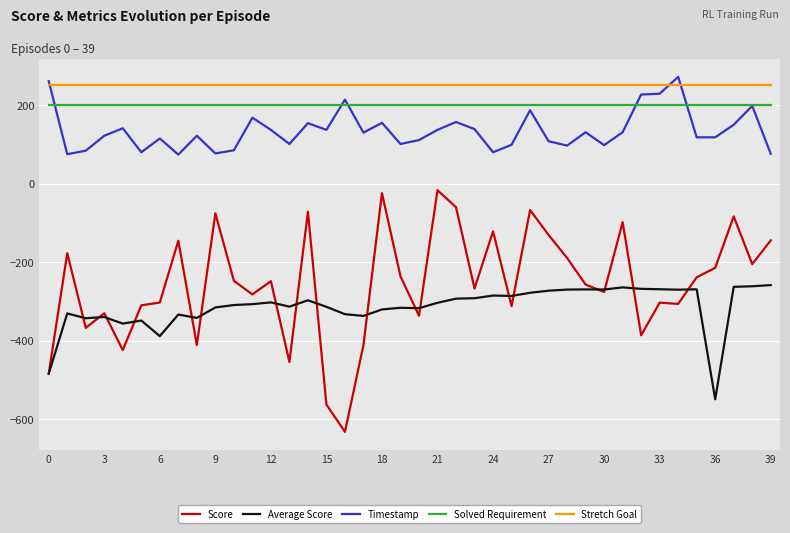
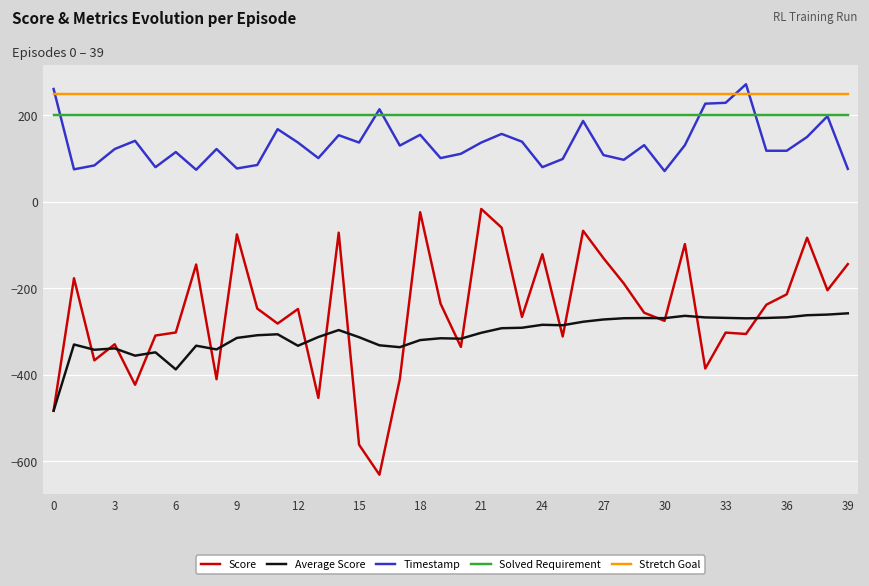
  {
    "Score": {
      "3": -330,
      "6": -300,
      "9": -80,
      "12": -250,
      "15": -560,
      "18": -20,
      "21": -20,
      "24": -120,
      "27": -130,
      "33": -300,
      "36": -210,
      "39": -140
    },
    "Average Score": {
      "3": -340,
      "6": -390,
      "9": -320,
-     "12": -300,
+     "12": -330,
      "15": -310,
      "18": -320,
      "21": -300,
      "24": -280,
      "27": -270,
      "33": -270,
-     "36": -550,
+     "36": -270,
      "39": -260
    },
    "Timestamp": {
      "0": 260,
      "3": 120,
      "6": 120,
      "9": 80,
      "12": 140,
      "15": 140,
      "18": 160,
      "21": 140,
      "24": 80,
      "27": 110,
-     "30": 100,
+     "30": 70,
      "33": 230,
      "36": 120,
      "39": 80
    },
    "Solved Requirement": {
      "0": 200,
      "3": 200,
      "6": 200,
      "9": 200,
      "12": 200,
      "15": 200,
      "18": 200,
      "21": 200,
      "24": 200,
      "27": 200,
      "30": 200,
      "33": 200,
      "36": 200,
      "39": 200
    },
    "Stretch Goal": {
      "0": 250,
      "3": 250,
      "6": 250,
      "9": 250,
      "12": 250,
      "15": 250,
      "18": 250,
      "21": 250,
      "24": 250,
      "27": 250,
      "30": 250,
      "33": 250,
      "36": 250,
      "39": 250
    }
  }
